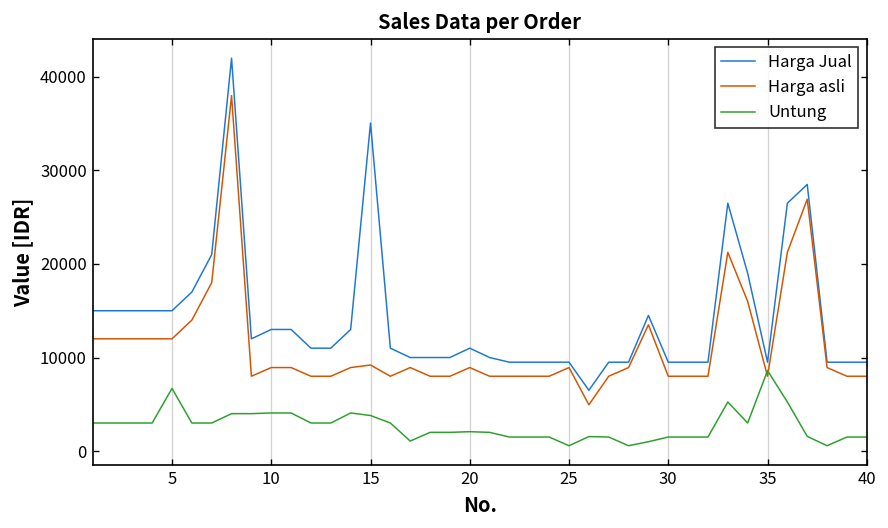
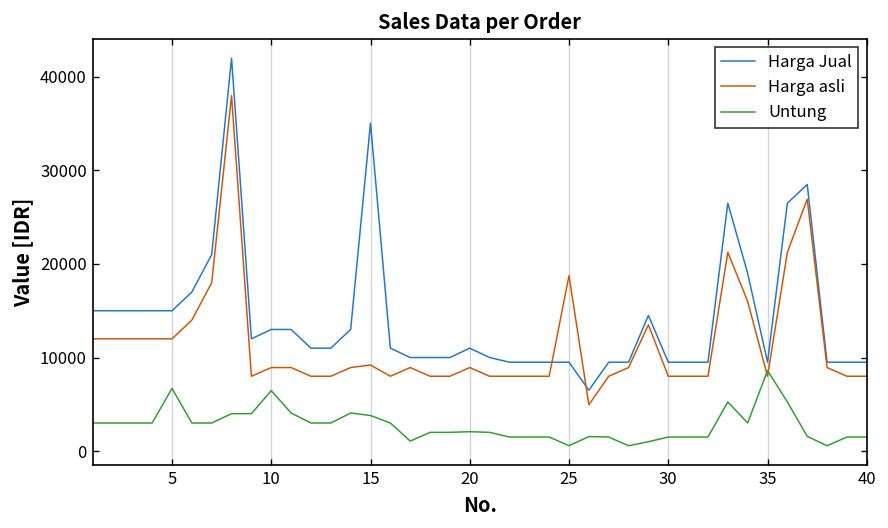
  {
    "Harga Jual": {
      "5": 15000,
      "10": 13000,
      "15": 35000,
      "20": 11000,
      "25": 10000,
      "30": 10000,
      "35": 10000,
      "40": 10000
    },
    "Harga asli": {
      "5": 12000,
      "10": 9000,
      "15": 9000,
      "20": 9000,
-     "25": 9000,
+     "25": 19000,
      "30": 8000,
      "35": 8000,
      "40": 8000
    },
    "Untung": {
      "5": 7000,
-     "10": 4000,
+     "10": 6000,
      "15": 4000,
      "20": 2000,
      "25": 1000,
      "30": 2000,
      "35": 9000,
      "40": 2000
    }
  }
